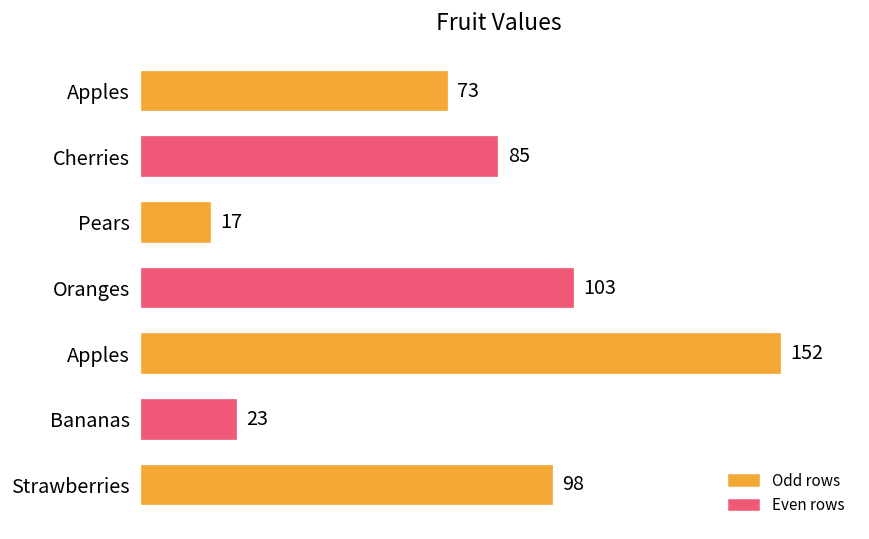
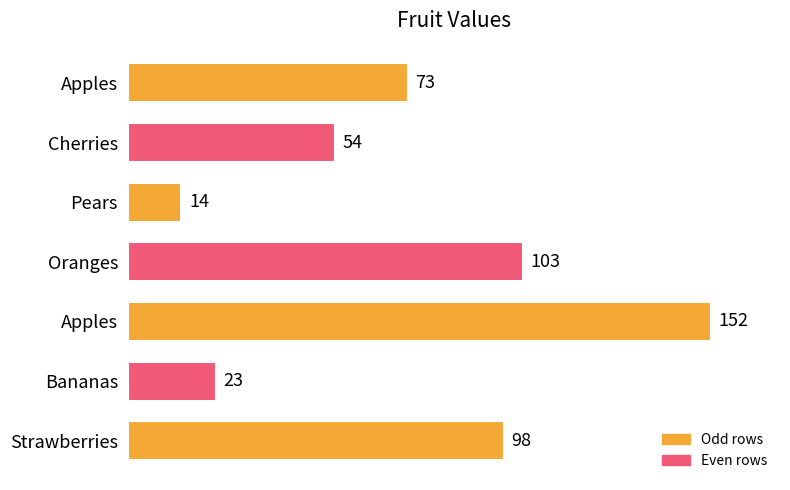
  {
-   "Cherries": 85,
-   "Pears": 17,
+   "Cherries": 54,
+   "Pears": 14,
    "Oranges": 103,
    "Bananas": 23,
    "Strawberries": 98
  }
